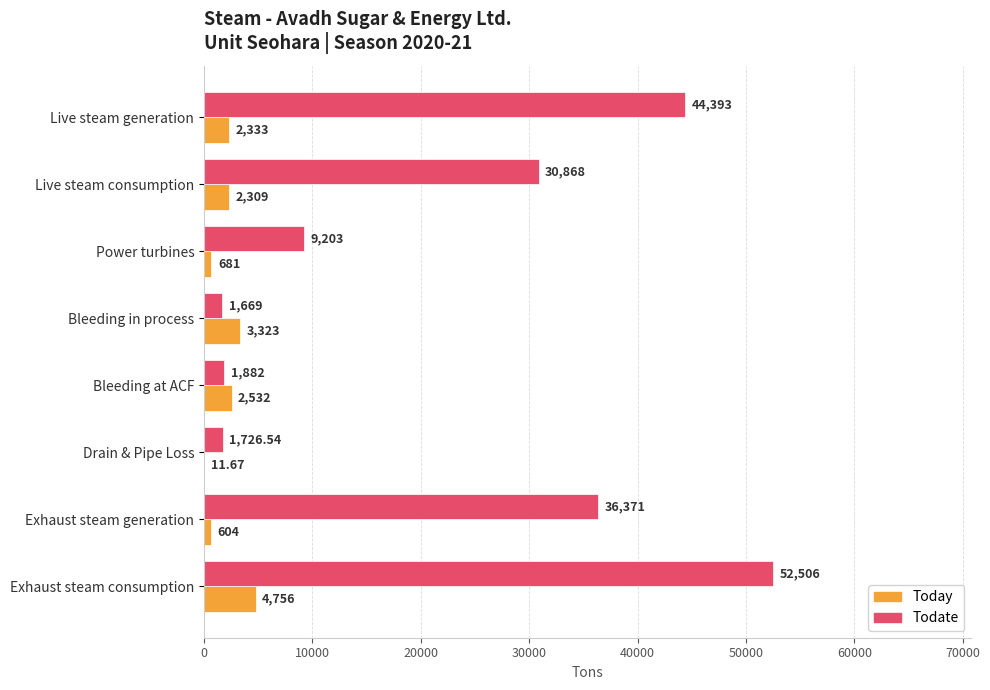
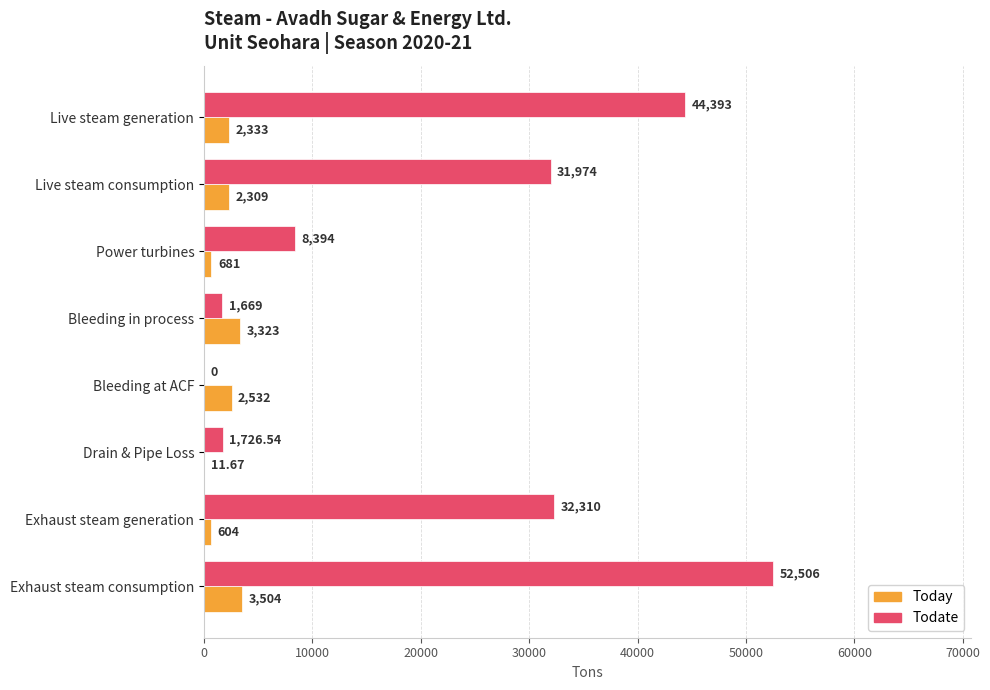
  {
    "Today": {
      "Live steam generation": "2,333",
      "Live steam consumption": "2,309",
      "Power turbines": "681",
      "Bleeding in process": "3,323",
      "Bleeding at ACF": "2,532",
      "Drain & Pipe Loss": "11.67",
      "Exhaust steam generation": "604",
-     "Exhaust steam consumption": "4,756"
+     "Exhaust steam consumption": "3,504"
    },
    "Todate": {
      "Live steam generation": "44,393",
-     "Live steam consumption": "30,868",
-     "Power turbines": "9,203",
+     "Live steam consumption": "31,974",
+     "Power turbines": "8,394",
      "Bleeding in process": "1,669",
-     "Bleeding at ACF": "1,882",
+     "Bleeding at ACF": "0",
      "Drain & Pipe Loss": "1,726.54",
-     "Exhaust steam generation": "36,371",
+     "Exhaust steam generation": "32,310",
      "Exhaust steam consumption": "52,506"
    }
  }
